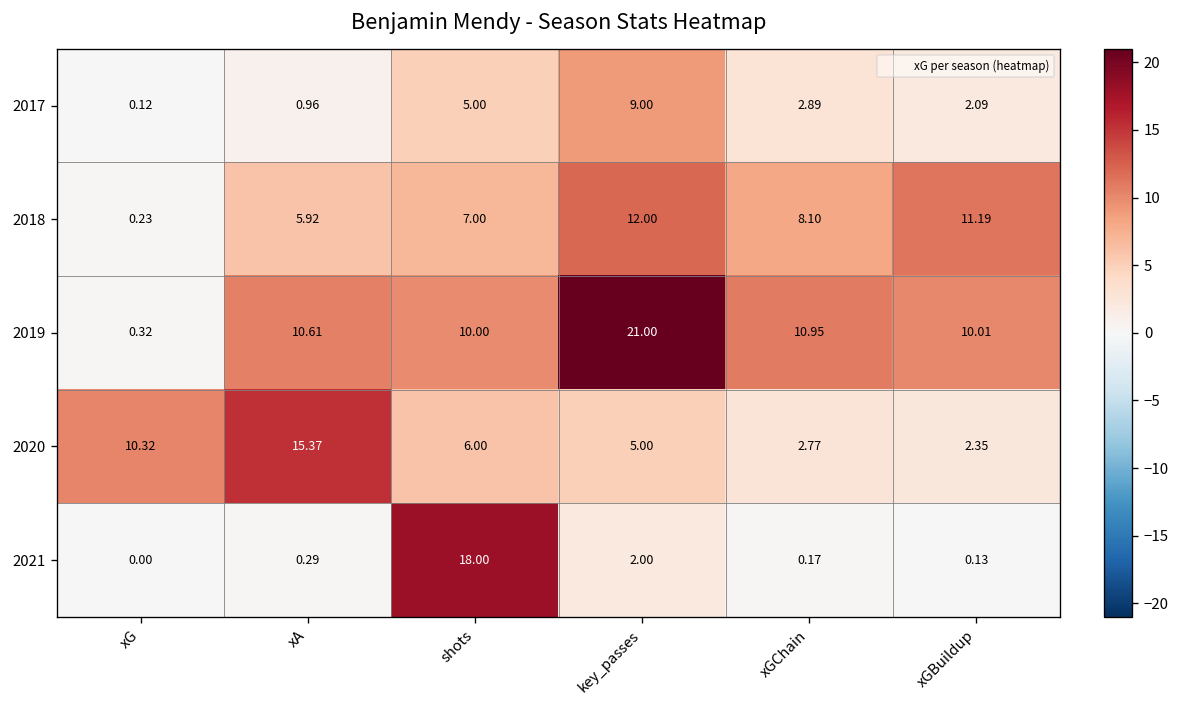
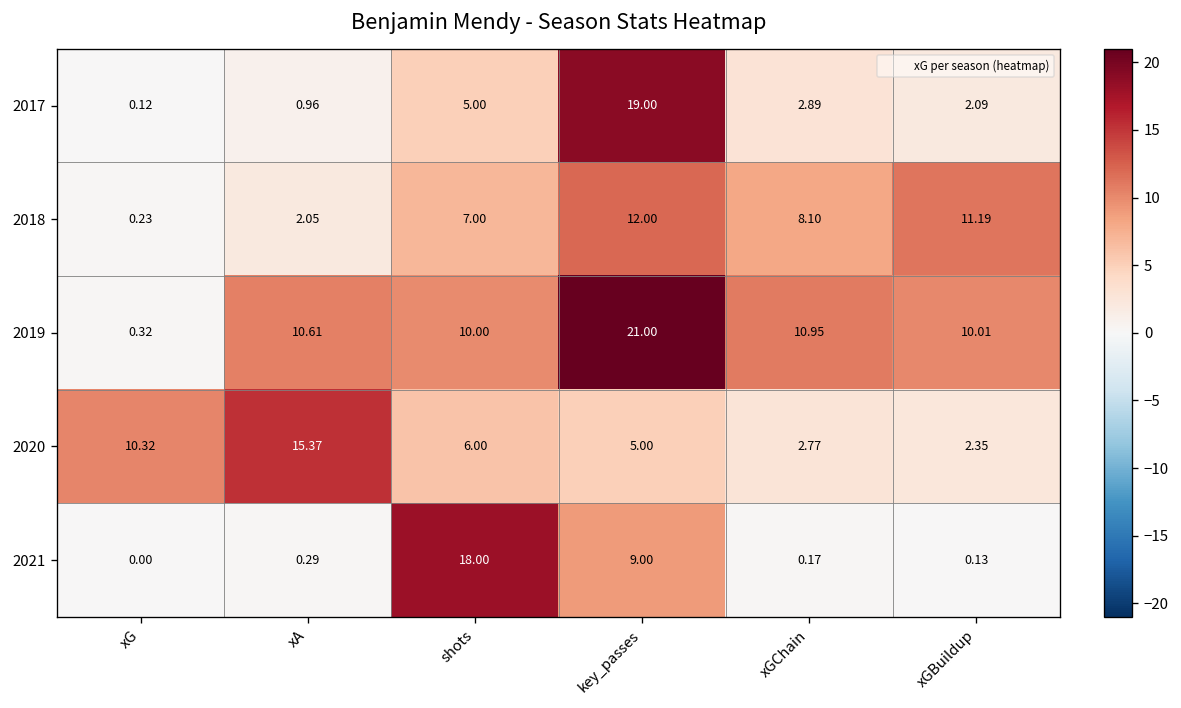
  {
    "2017": {
      "xG": 0.12,
      "xA": 0.96,
      "shots": 5.00,
-     "key_passes": 9.00,
+     "key_passes": 19.00,
      "xGChain": 2.89,
      "xGBuildup": 2.09
    },
    "2018": {
      "xG": 0.23,
-     "xA": 5.92,
+     "xA": 2.05,
      "shots": 7.00,
      "key_passes": 12.00,
      "xGChain": 8.10,
      "xGBuildup": 11.19
    },
    "2019": {
      "xG": 0.32,
      "xA": 10.61,
      "shots": 10.00,
      "key_passes": 21.00,
      "xGChain": 10.95,
      "xGBuildup": 10.01
    },
    "2020": {
      "xG": 10.32,
      "xA": 15.37,
      "shots": 6.00,
      "key_passes": 5.00,
      "xGChain": 2.77,
      "xGBuildup": 2.35
    },
    "2021": {
      "xG": 0.00,
      "xA": 0.29,
      "shots": 18.00,
-     "key_passes": 2.00,
+     "key_passes": 9.00,
      "xGChain": 0.17,
      "xGBuildup": 0.13
    }
  }
